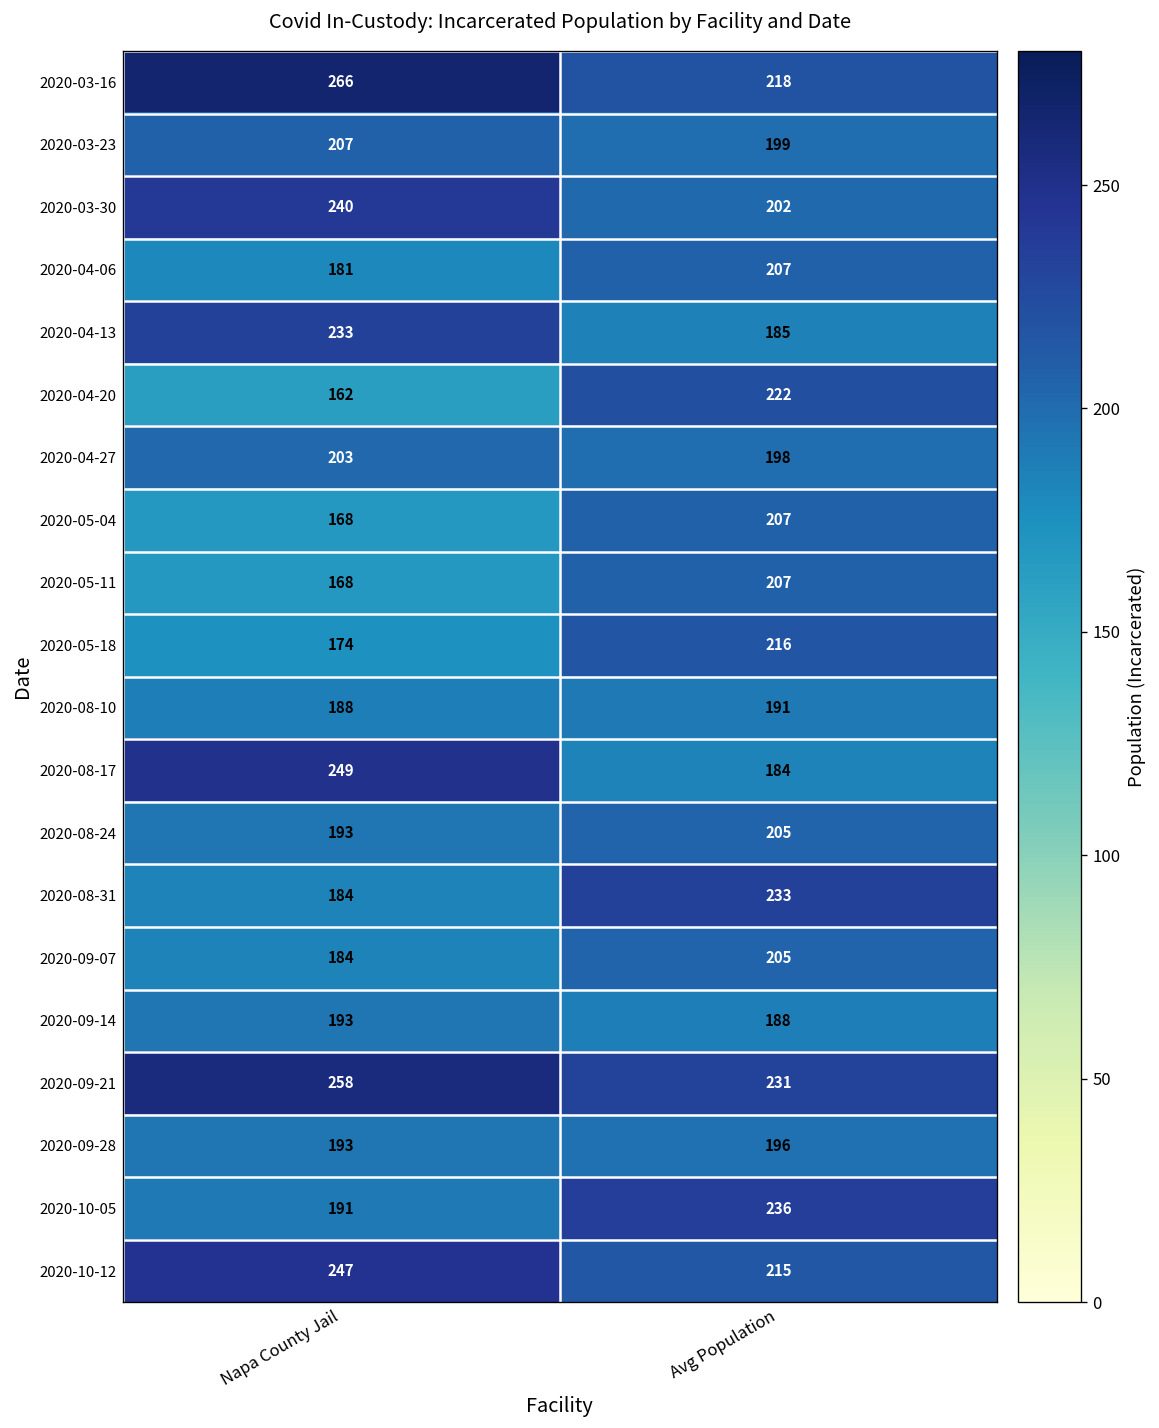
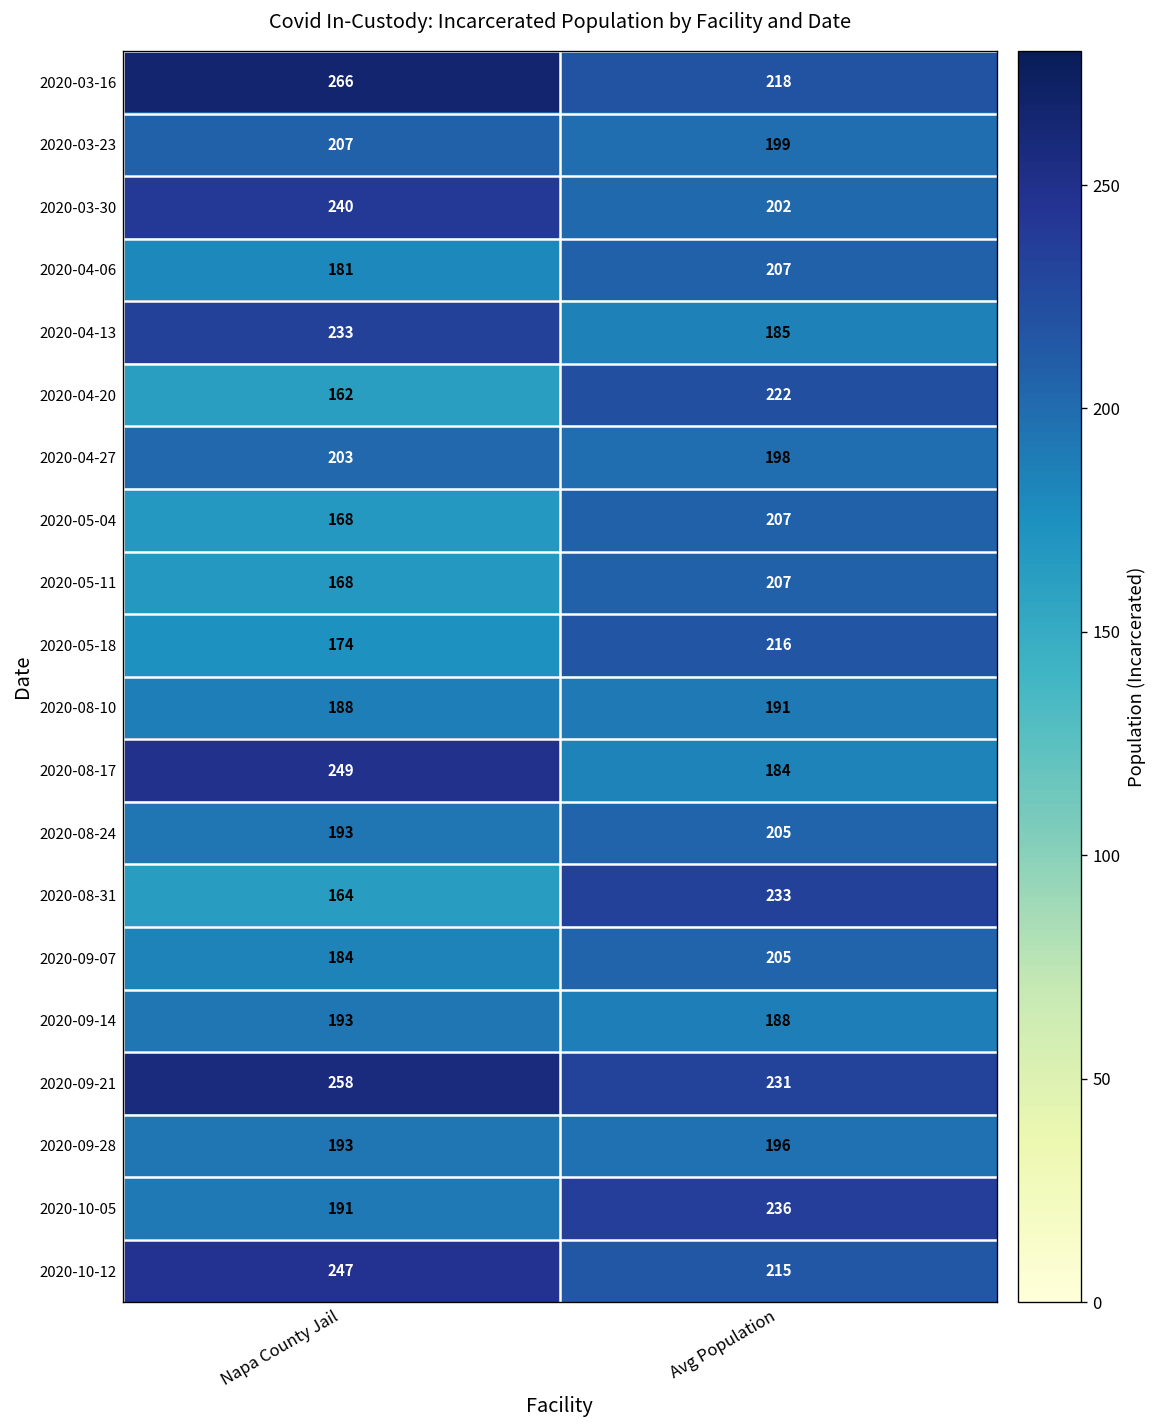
  {
    "2020-03-16": {
      "Napa County Jail": 266,
      "Avg Population": 218
    },
    "2020-03-23": {
      "Napa County Jail": 207,
      "Avg Population": 199
    },
    "2020-03-30": {
      "Napa County Jail": 240,
      "Avg Population": 202
    },
    "2020-04-06": {
      "Napa County Jail": 181,
      "Avg Population": 207
    },
    "2020-04-13": {
      "Napa County Jail": 233,
      "Avg Population": 185
    },
    "2020-04-20": {
      "Napa County Jail": 162,
      "Avg Population": 222
    },
    "2020-04-27": {
      "Napa County Jail": 203,
      "Avg Population": 198
    },
    "2020-05-04": {
      "Napa County Jail": 168,
      "Avg Population": 207
    },
    "2020-05-11": {
      "Napa County Jail": 168,
      "Avg Population": 207
    },
    "2020-05-18": {
      "Napa County Jail": 174,
      "Avg Population": 216
    },
    "2020-08-10": {
      "Napa County Jail": 188,
      "Avg Population": 191
    },
    "2020-08-17": {
      "Napa County Jail": 249,
      "Avg Population": 184
    },
    "2020-08-24": {
      "Napa County Jail": 193,
      "Avg Population": 205
    },
    "2020-08-31": {
-     "Napa County Jail": 184,
+     "Napa County Jail": 164,
      "Avg Population": 233
    },
    "2020-09-07": {
      "Napa County Jail": 184,
      "Avg Population": 205
    },
    "2020-09-14": {
      "Napa County Jail": 193,
      "Avg Population": 188
    },
    "2020-09-21": {
      "Napa County Jail": 258,
      "Avg Population": 231
    },
    "2020-09-28": {
      "Napa County Jail": 193,
      "Avg Population": 196
    },
    "2020-10-05": {
      "Napa County Jail": 191,
      "Avg Population": 236
    },
    "2020-10-12": {
      "Napa County Jail": 247,
      "Avg Population": 215
    }
  }
